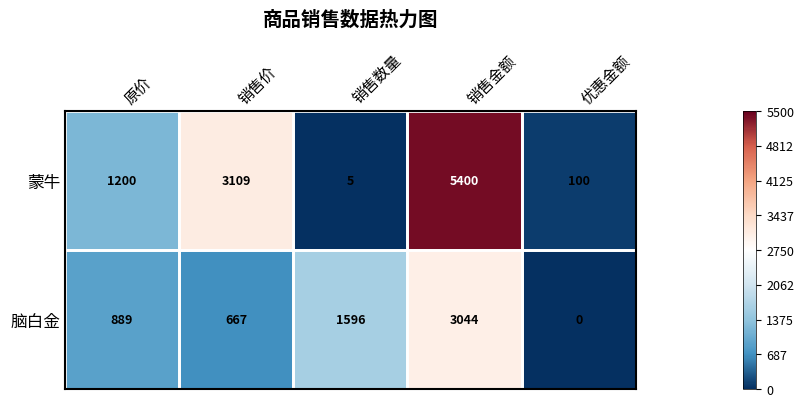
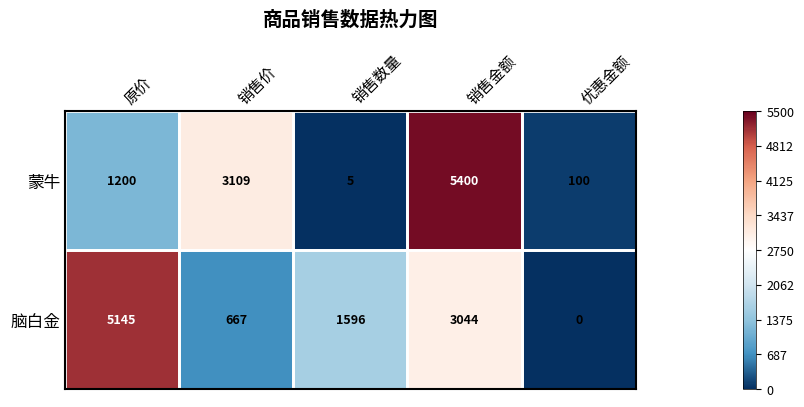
  {
    "蒙牛": {
      "原价": 1200,
      "销售价": 3109,
      "销售数量": 5,
      "销售金额": 5400,
      "优惠金额": 100
    },
    "脑白金": {
-     "原价": 889,
+     "原价": 5145,
      "销售价": 667,
      "销售数量": 1596,
      "销售金额": 3044,
      "优惠金额": 0
    }
  }
